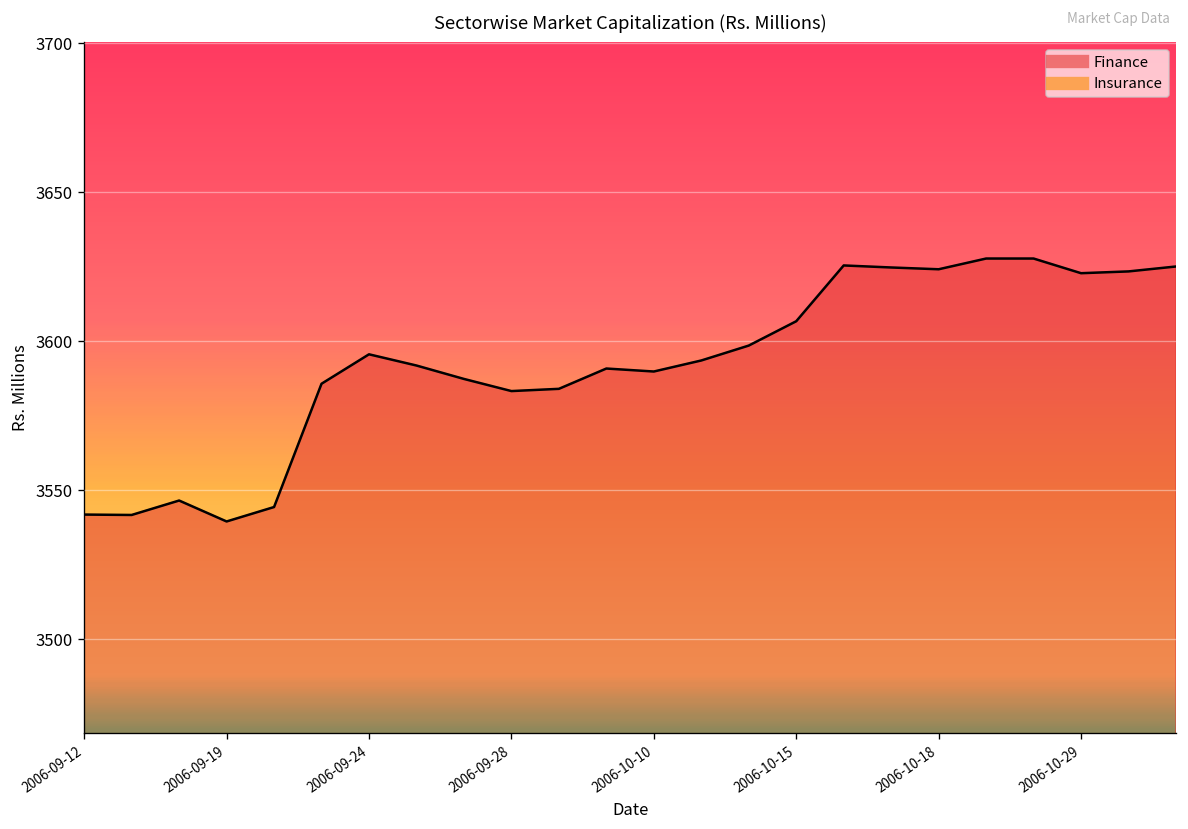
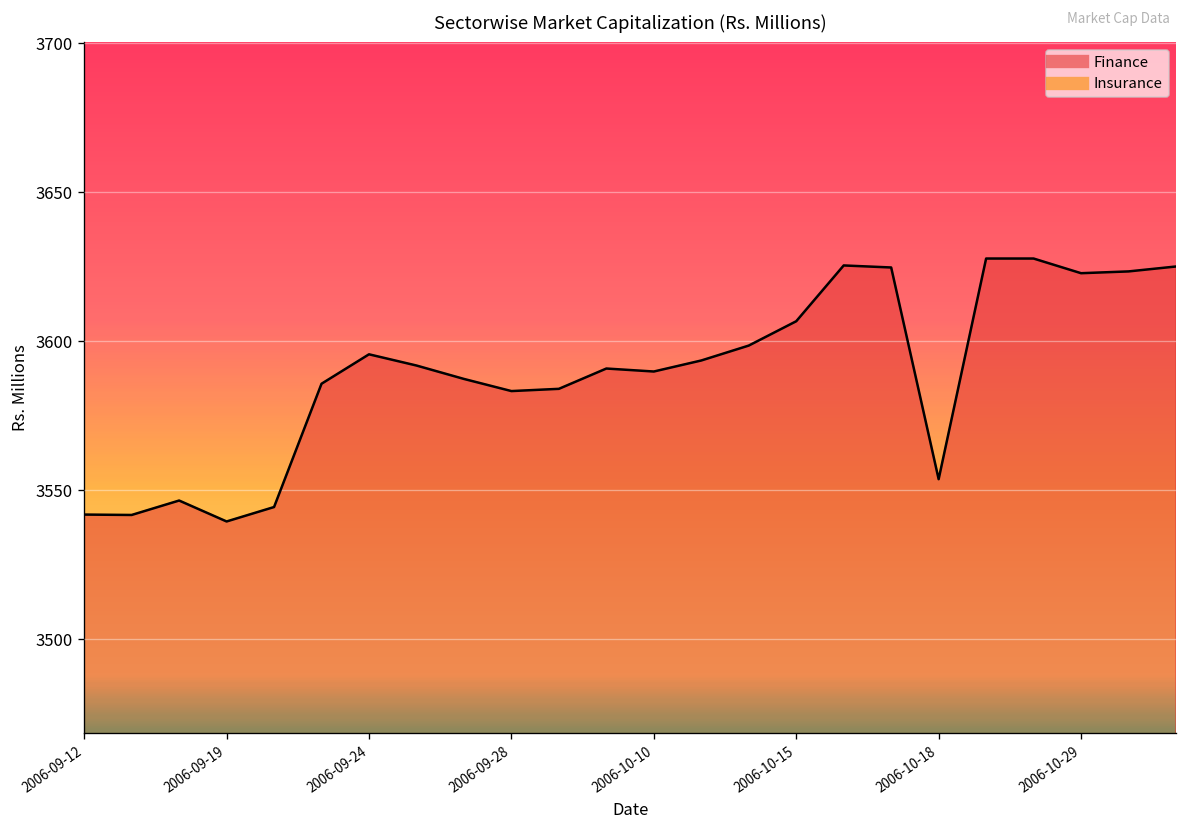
  {
    "Finance": {
      "2006-09-12": 3542,
      "2006-09-19": 3539,
      "2006-09-24": 3596,
      "2006-09-28": 3583,
      "2006-10-10": 3590,
      "2006-10-15": 3607,
-     "2006-10-18": 3624,
+     "2006-10-18": 3554,
      "2006-10-29": 3623
    }
  }
